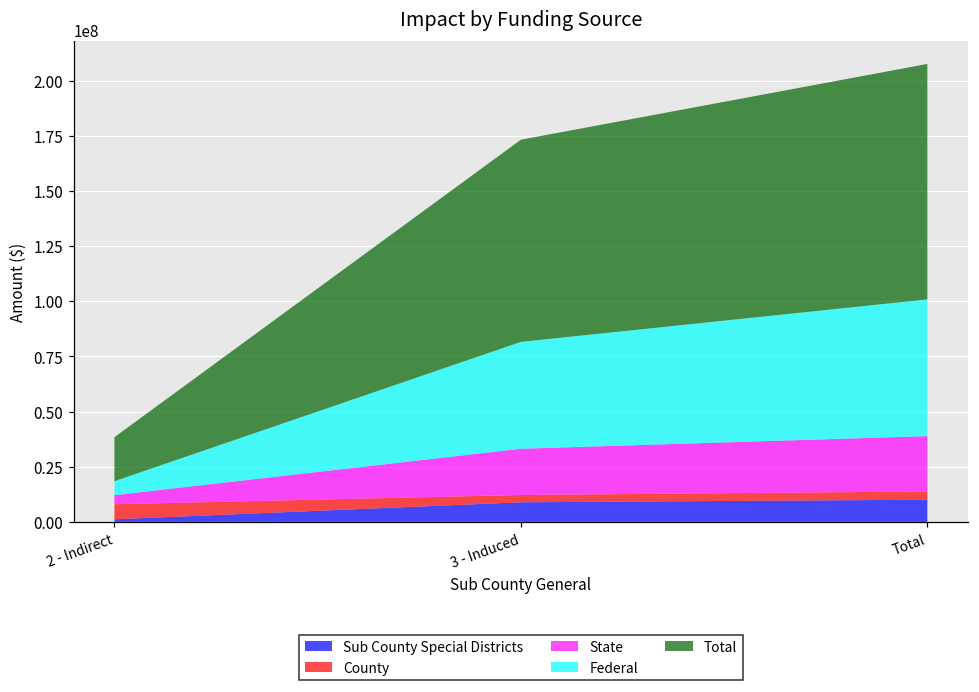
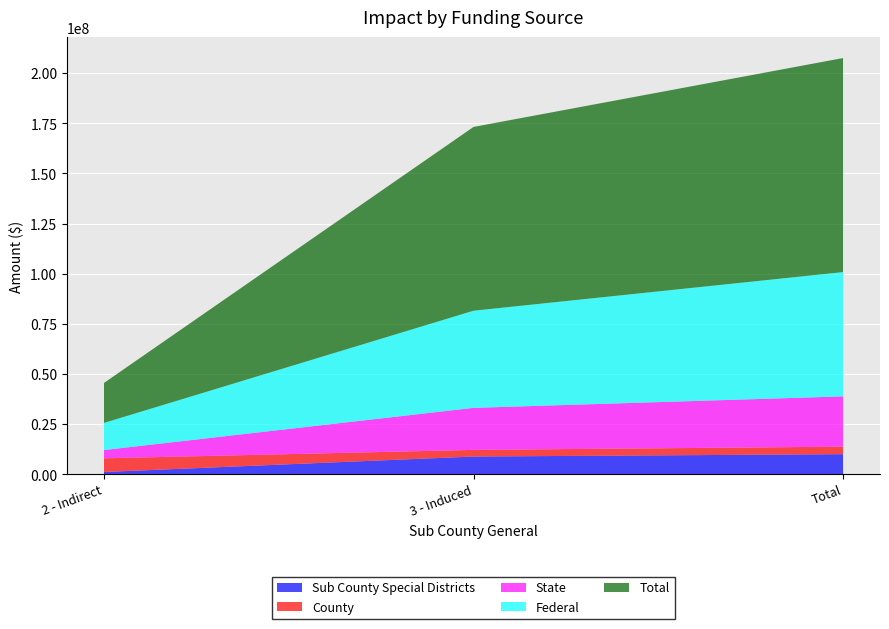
  {
    "Sub County Special Districts": {
      "3 - Induced": 9000000,
      "Total": 10000000
    },
    "County": {
      "2 - Indirect": 7000000,
      "3 - Induced": 3000000,
      "Total": 4000000
    },
    "State": {
      "2 - Indirect": 4000000,
      "3 - Induced": 21000000,
      "Total": 25000000
    },
    "Federal": {
-     "2 - Indirect": 6000000,
+     "2 - Indirect": 14000000,
      "3 - Induced": 48000000,
      "Total": 62000000
    },
    "Total": {
      "2 - Indirect": 20000000,
      "3 - Induced": 92000000,
      "Total": 107000000
    }
  }
